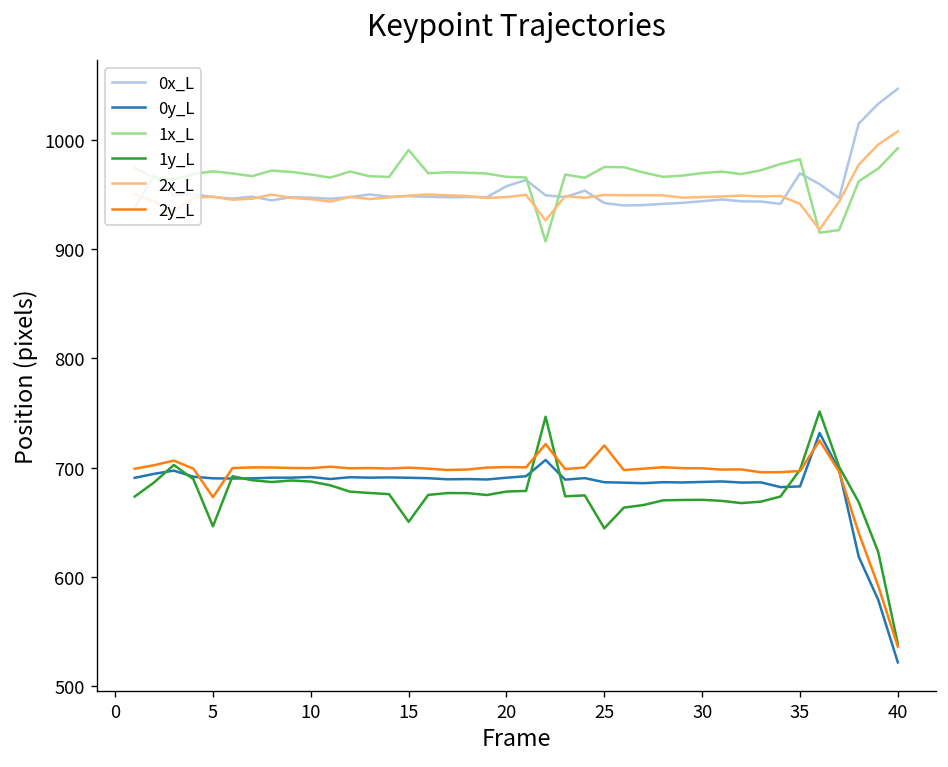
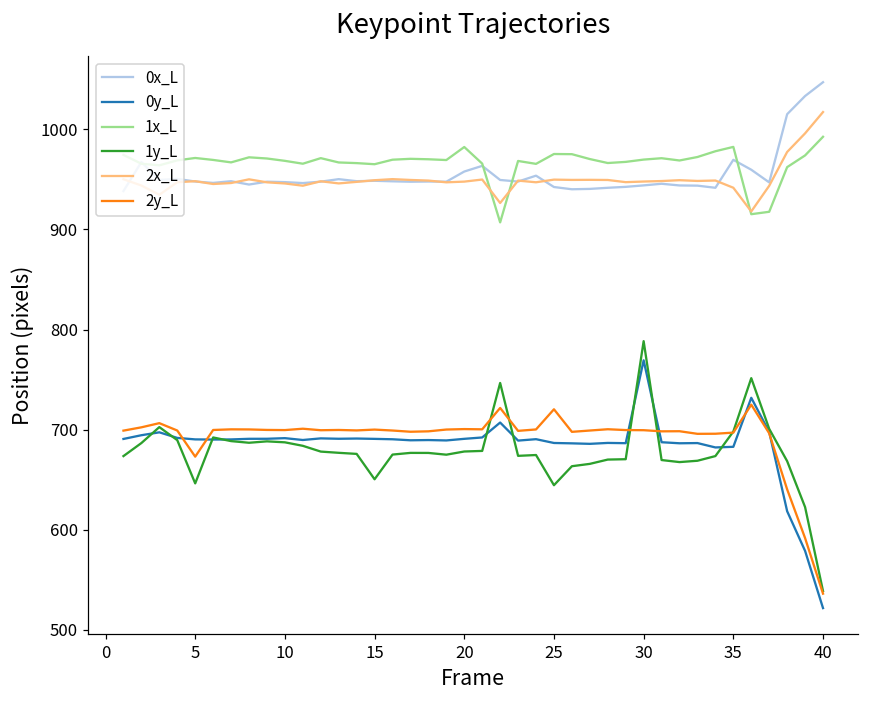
  {
    "0x_L": {
      "20": 960,
      "25": 940,
      "30": 940,
      "35": 970,
      "40": 1050
    },
    "0y_L": {
      "5": 690,
      "10": 690,
      "15": 690,
      "20": 690,
      "25": 690,
-     "30": 690,
+     "30": 770,
      "35": 680,
      "40": 520
    },
    "1x_L": {
      "5": 970,
      "10": 970,
-     "15": 990,
-     "20": 970,
+     "15": 970,
+     "20": 980,
      "25": 980,
      "30": 970,
      "35": 980,
      "40": 990
    },
    "1y_L": {
      "5": 650,
      "10": 690,
      "15": 650,
      "20": 680,
      "25": 640,
-     "30": 670
+     "30": 790
    },
    "2x_L": {
      "20": 950,
      "25": 950,
      "30": 950,
      "35": 940,
-     "40": 1010
+     "40": 1020
    },
    "2y_L": {
      "5": 670,
      "10": 700,
      "15": 700,
      "20": 700,
      "25": 720,
      "30": 700
    }
  }
